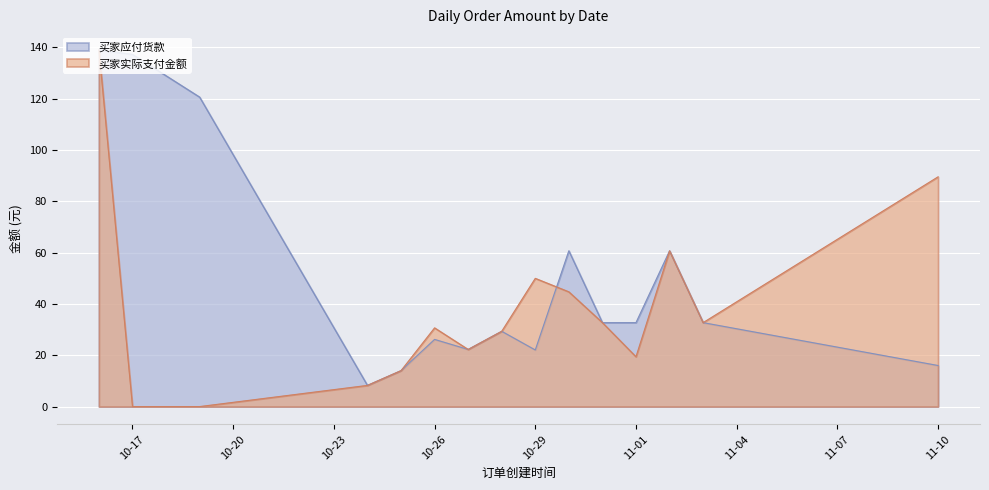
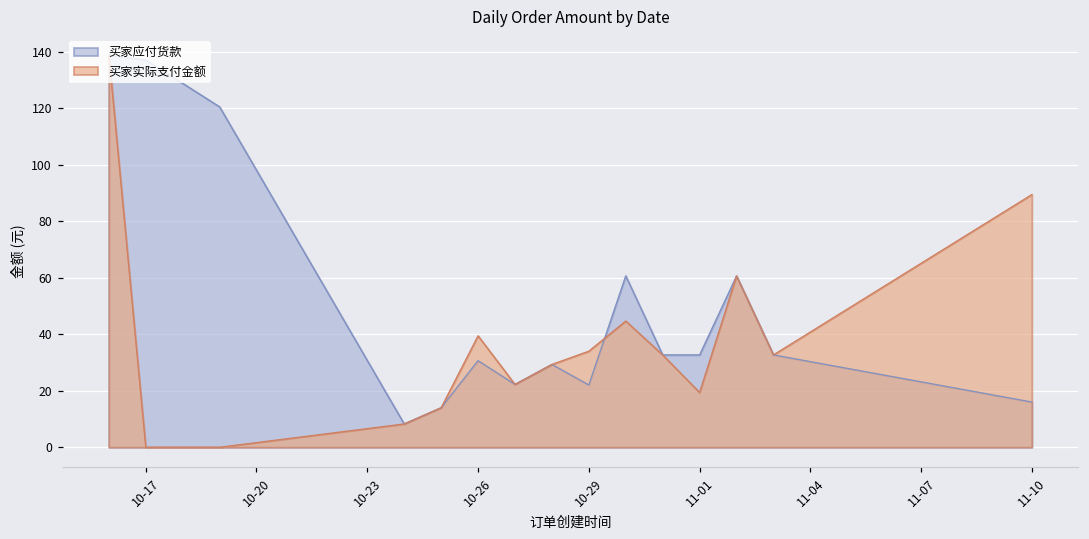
  {
    "买家应付货款": {
-     "10-26": 26,
+     "10-26": 31,
      "10-29": 22,
      "11-01": 33,
      "11-10": 16
    },
    "买家实际支付金额": {
      "10-17": 0,
-     "10-26": 31,
-     "10-29": 50,
+     "10-26": 39,
+     "10-29": 34,
      "11-01": 19,
      "11-10": 90
    }
  }
